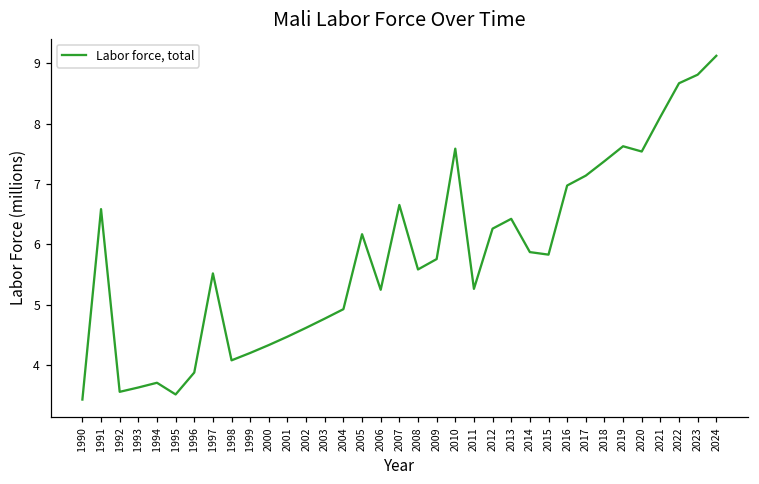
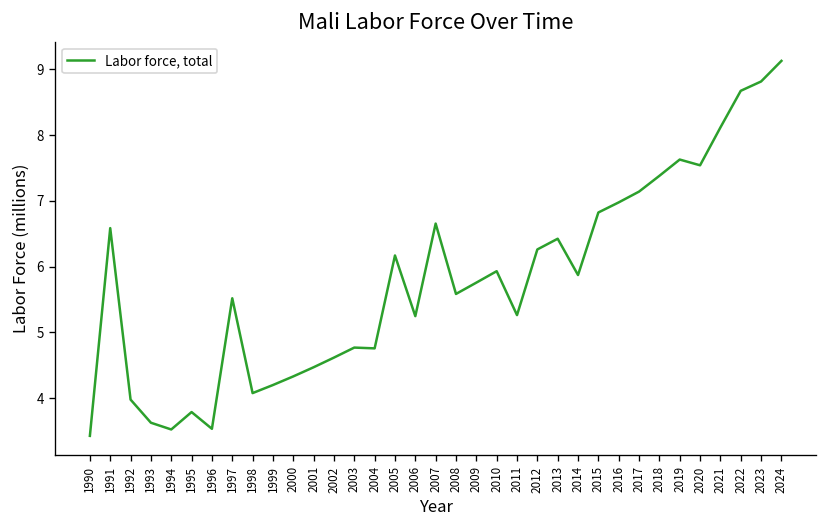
  {
    "1990": 3.4,
    "1991": 6.6,
-   "1992": 3.6,
+   "1992": 4.0,
    "1993": 3.6,
-   "1994": 3.7,
-   "1995": 3.5,
-   "1996": 3.9,
+   "1994": 3.5,
+   "1995": 3.8,
+   "1996": 3.5,
    "1997": 5.5,
    "1998": 4.1,
    "1999": 4.2,
    "2000": 4.3,
    "2001": 4.5,
    "2002": 4.6,
    "2003": 4.8,
-   "2004": 4.9,
+   "2004": 4.8,
    "2005": 6.2,
    "2006": 5.2,
    "2007": 6.7,
    "2008": 5.6,
    "2009": 5.8,
-   "2010": 7.6,
+   "2010": 5.9,
    "2011": 5.3,
    "2012": 6.3,
    "2013": 6.4,
    "2014": 5.9,
-   "2015": 5.8,
+   "2015": 6.8,
    "2016": 7.0,
    "2017": 7.1,
    "2018": 7.4,
    "2019": 7.6,
    "2020": 7.5,
    "2021": 8.1,
    "2022": 8.7,
    "2023": 8.8,
    "2024": 9.1
  }
